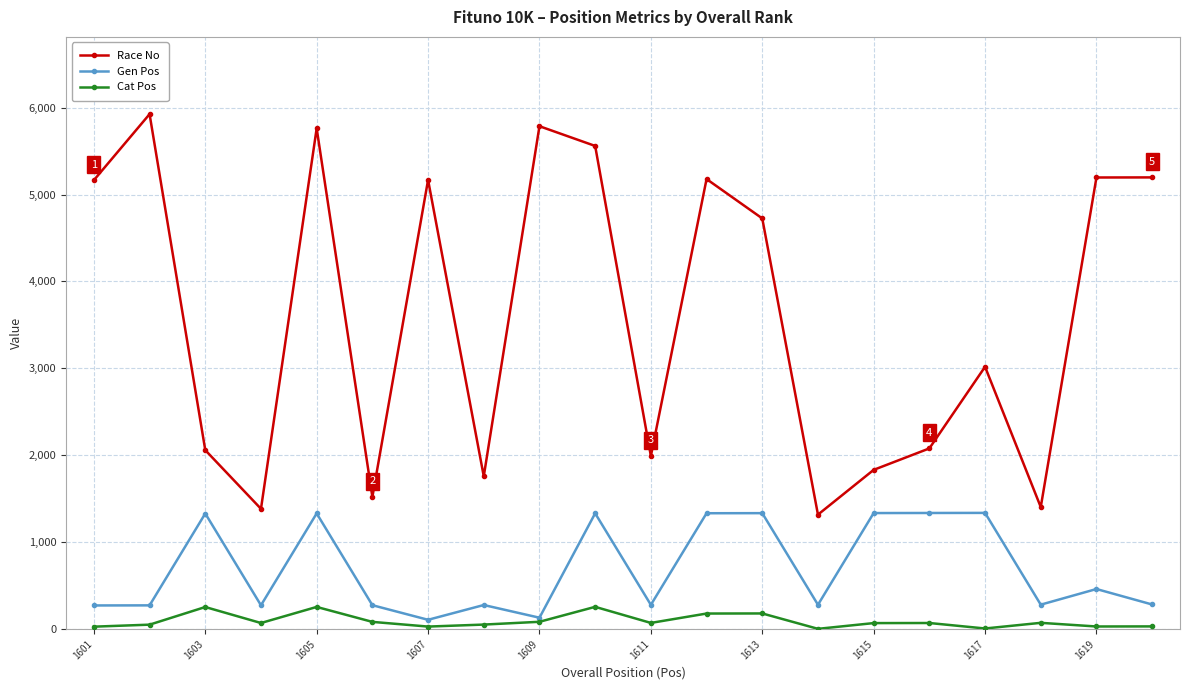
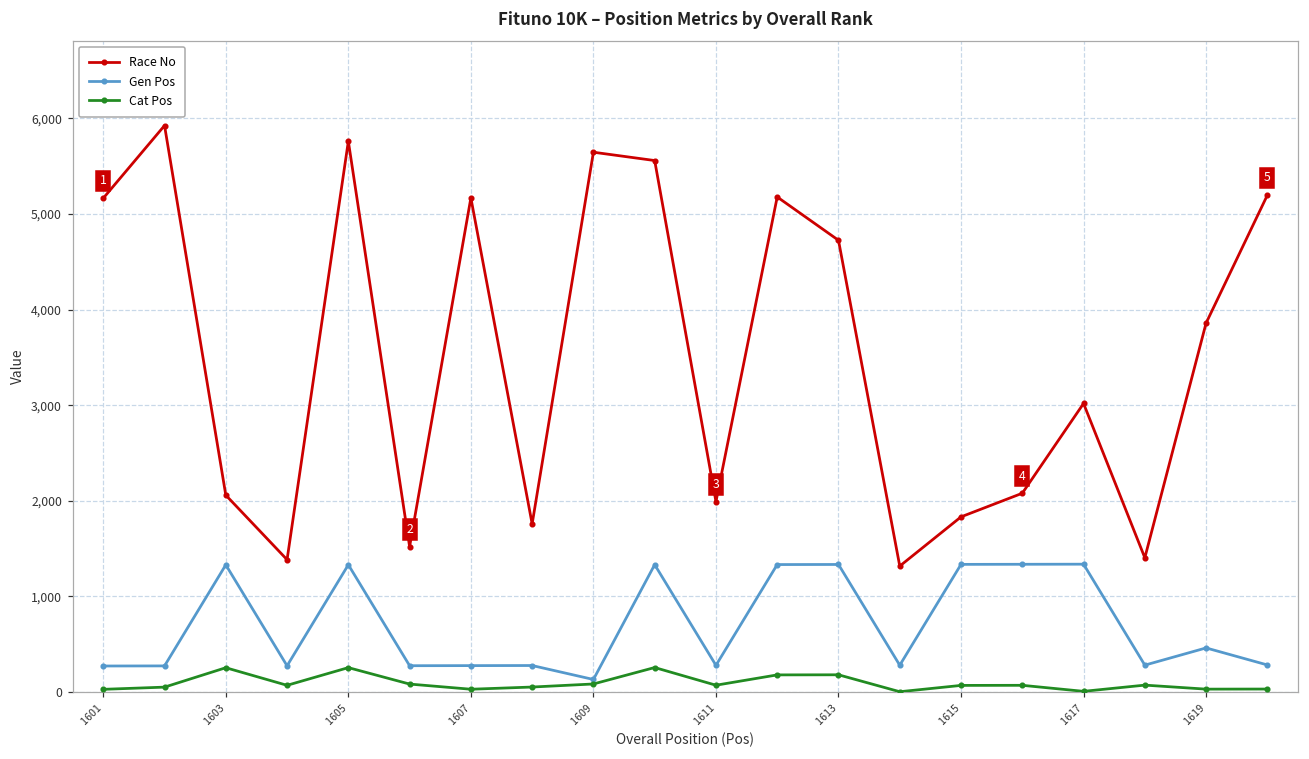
  {
    "Race No": {
      "1603": "2,100",
      "1605": "5,800",
      "1607": "5,200",
-     "1609": "5,800",
+     "1609": "5,600",
      "1613": "4,700",
      "1615": "1,800",
      "1617": "3,000",
-     "1619": "5,200"
+     "1619": "3,900"
    },
    "Gen Pos": {
      "1601": "300",
      "1603": "1,300",
      "1605": "1,300",
-     "1607": "100",
+     "1607": "300",
      "1609": "100",
      "1611": "300",
      "1613": "1,300",
      "1615": "1,300",
      "1617": "1,300",
      "1619": "500"
    },
    "Cat Pos": {
      "1601": "0",
      "1603": "300",
      "1605": "300",
      "1607": "0",
      "1609": "100",
      "1611": "100",
      "1613": "200",
      "1615": "100",
      "1617": "0",
      "1619": "0"
    }
  }
